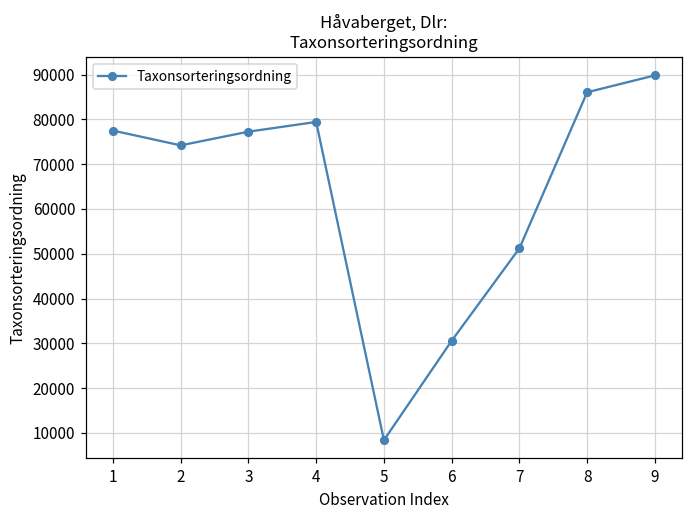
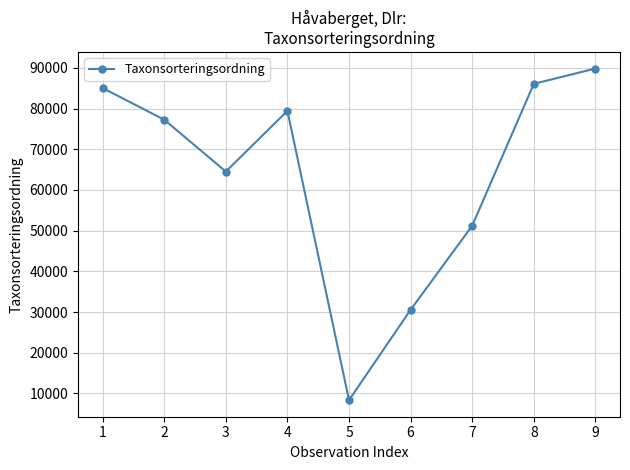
  {
-   "1": 78000,
-   "2": 74000,
-   "3": 77000,
+   "1": 85000,
+   "2": 77000,
+   "3": 65000,
    "4": 79000,
    "5": 8000,
    "6": 31000,
    "7": 51000,
    "8": 86000,
    "9": 90000
  }
